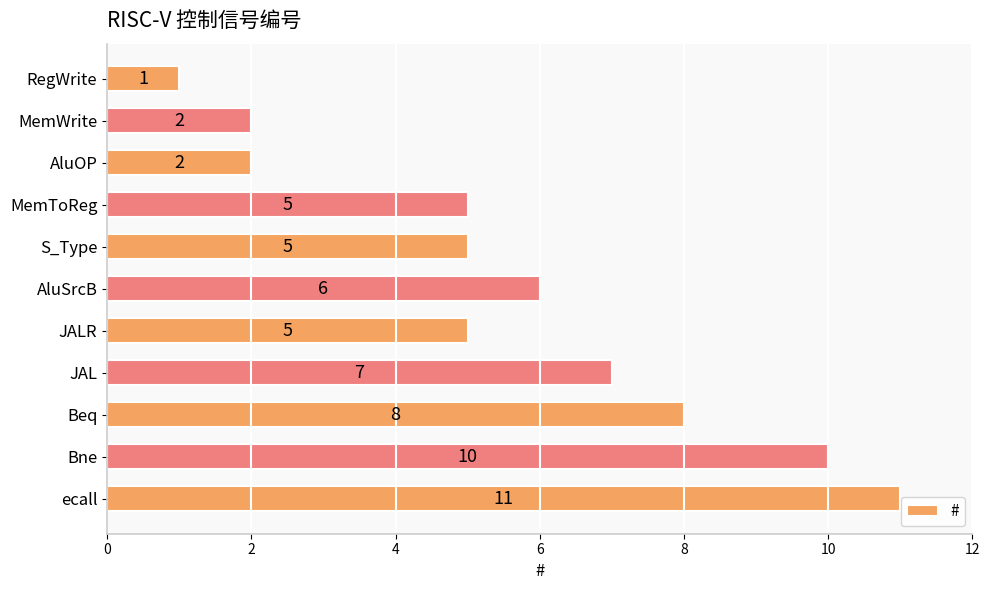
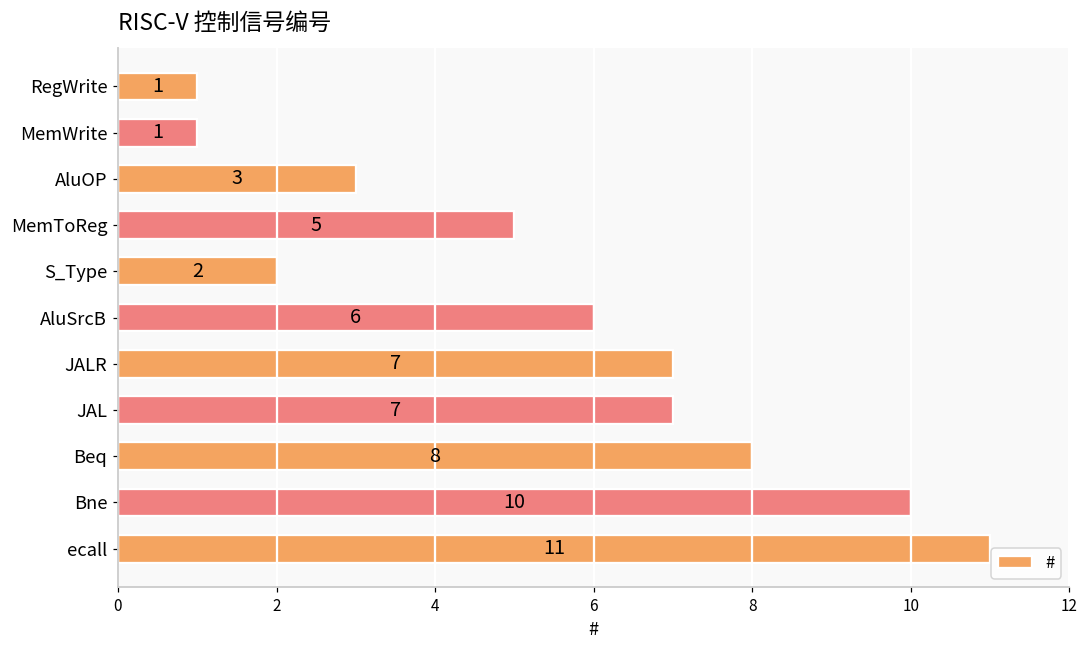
  {
    "RegWrite": 1,
-   "MemWrite": 2,
-   "AluOP": 2,
+   "MemWrite": 1,
+   "AluOP": 3,
    "MemToReg": 5,
-   "S_Type": 5,
+   "S_Type": 2,
    "AluSrcB": 6,
-   "JALR": 5,
+   "JALR": 7,
    "JAL": 7,
    "Beq": 8,
    "Bne": 10,
    "ecall": 11
  }
